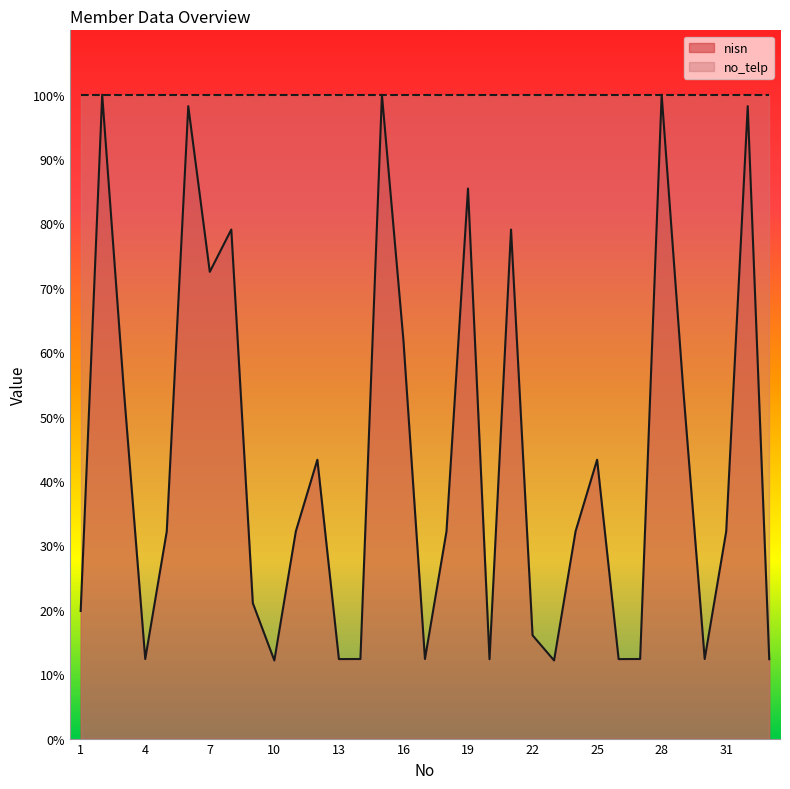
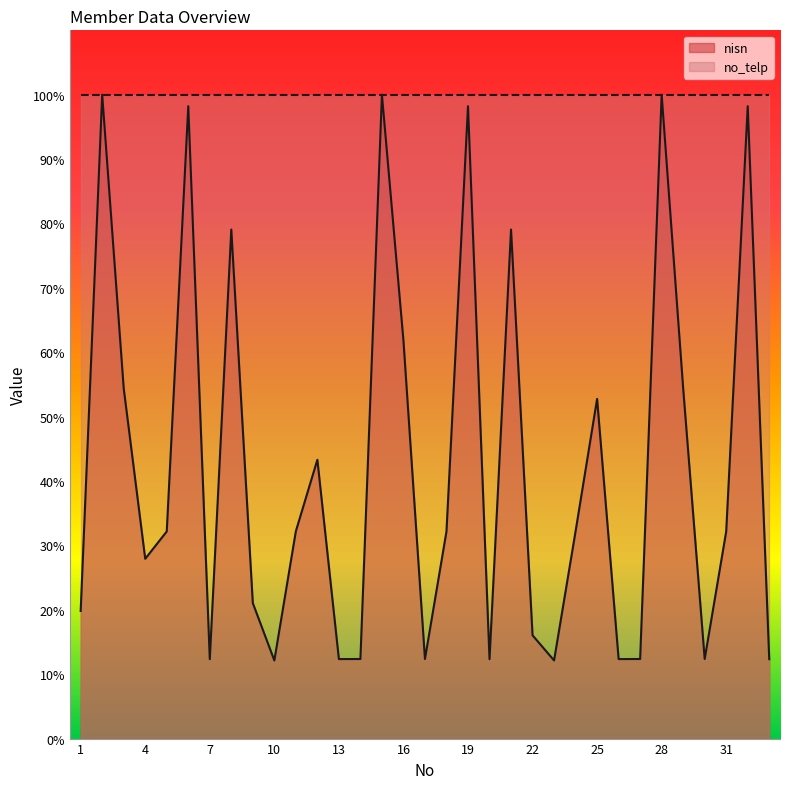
  {
    "nisn": {
      "1": "20%",
-     "4": "12%",
-     "7": "72%",
+     "4": "28%",
+     "7": "12%",
      "10": "12%",
      "13": "12%",
      "16": "62%",
-     "19": "85%",
+     "19": "98%",
      "22": "16%",
-     "25": "43%",
+     "25": "53%",
      "31": "32%"
    },
    "no_telp": {
      "1": "100%",
      "4": "100%",
      "7": "100%",
      "10": "100%",
      "13": "100%",
      "16": "100%",
      "19": "100%",
      "22": "100%",
      "25": "100%",
      "31": "100%"
    }
  }
